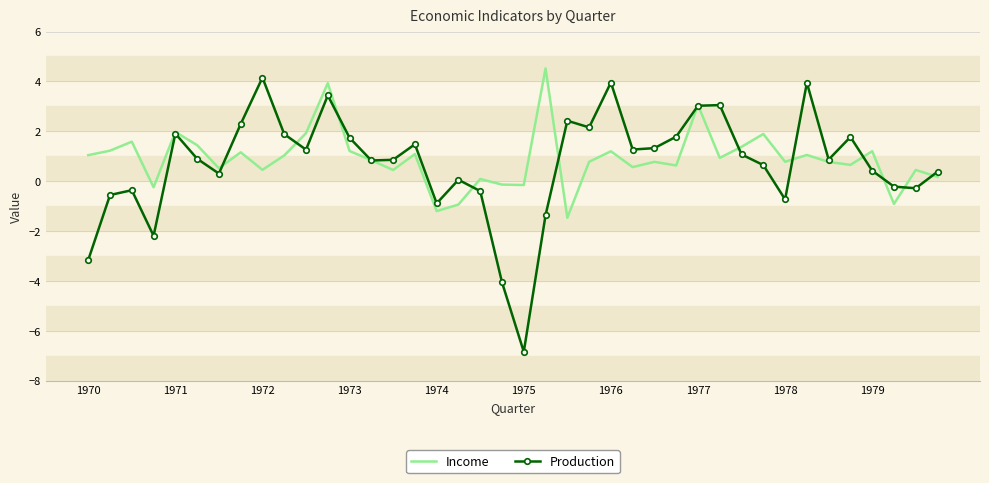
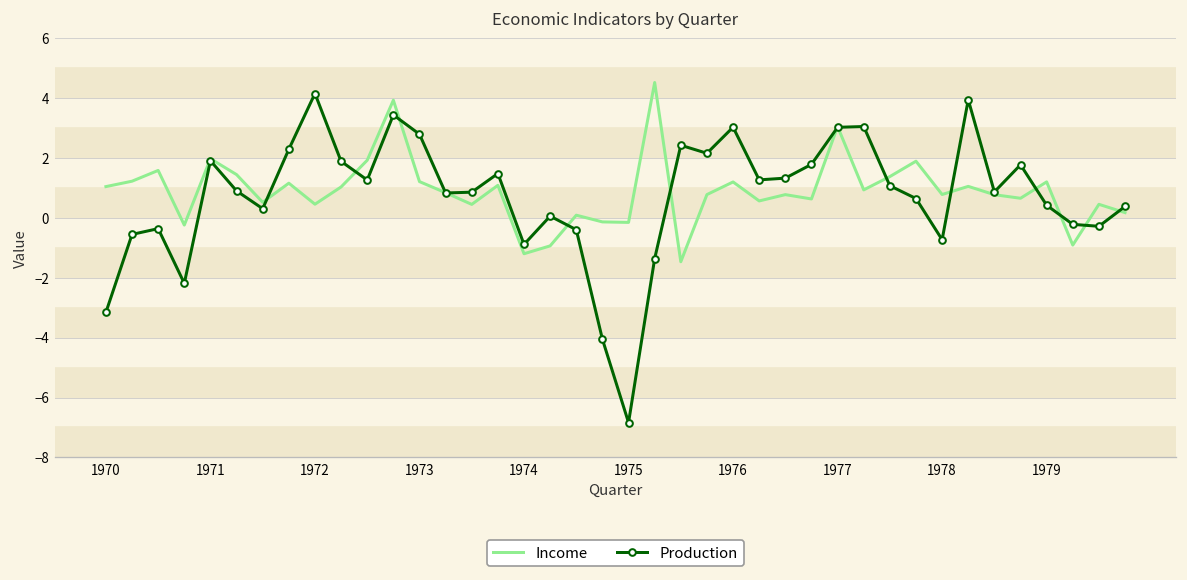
  {
    "Income": {
      "1970": 1.0,
      "1972": 0.5,
      "1973": 1.2,
      "1974": -1.2,
      "1975": -0.2,
      "1976": 1.2,
      "1978": 0.8,
      "1979": 1.2
    },
    "Production": {
      "1970": -3.2,
      "1972": 4.2,
-     "1973": 1.7,
+     "1973": 2.8,
      "1974": -0.9,
      "1975": -6.8,
-     "1976": 4.0,
+     "1976": 3.0,
      "1978": -0.7,
      "1979": 0.4
    }
  }
